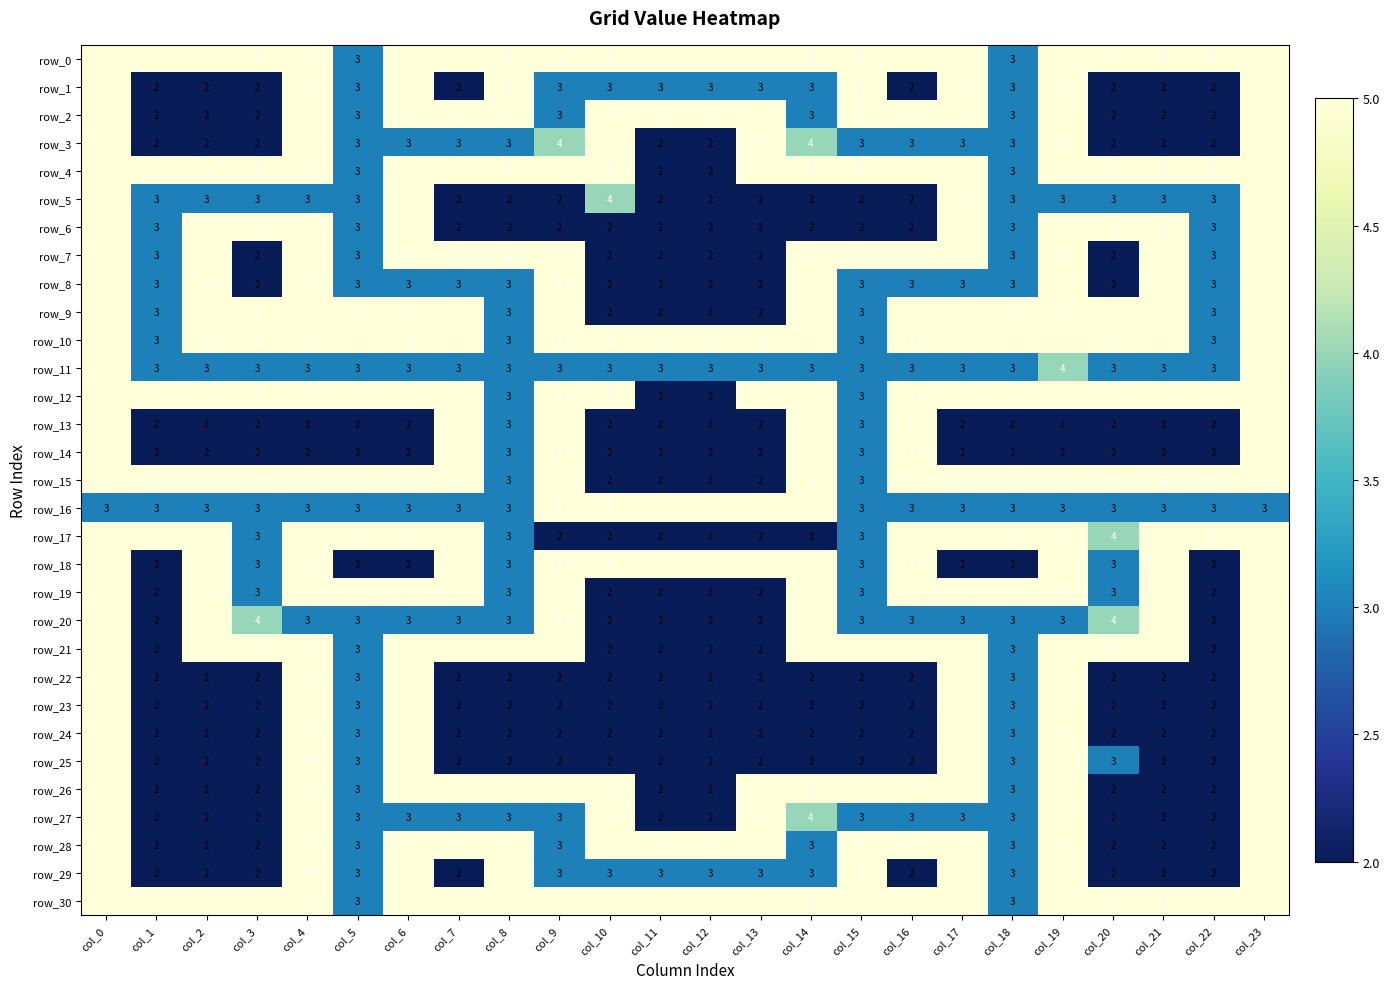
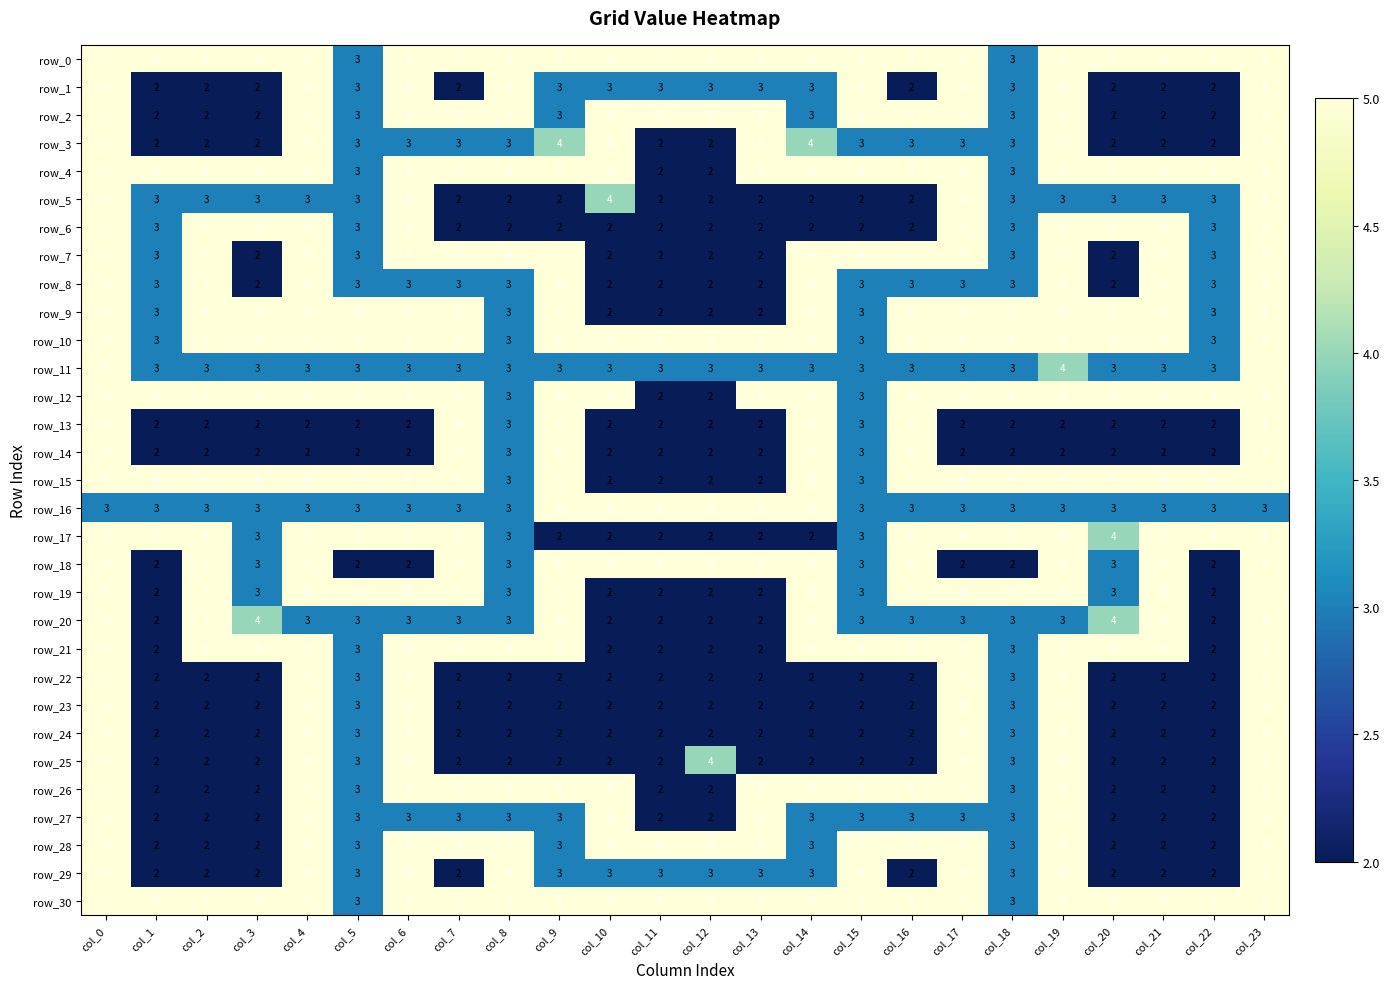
  {
    "row_25": {
      "col_1": 2,
      "col_2": 2,
      "col_3": 2,
      "col_5": 3,
      "col_7": 2,
      "col_8": 2,
      "col_9": 2,
      "col_10": 2,
      "col_11": 2,
-     "col_12": 2,
+     "col_12": 4,
      "col_13": 2,
      "col_14": 2,
      "col_15": 2,
      "col_16": 2,
      "col_18": 3,
-     "col_20": 3,
+     "col_20": 2,
      "col_21": 2,
      "col_22": 2
    },
    "row_27": {
      "col_1": 2,
      "col_2": 2,
      "col_3": 2,
      "col_5": 3,
      "col_6": 3,
      "col_7": 3,
      "col_8": 3,
      "col_9": 3,
      "col_11": 2,
      "col_12": 2,
-     "col_14": 4,
+     "col_14": 3,
      "col_15": 3,
      "col_16": 3,
      "col_17": 3,
      "col_18": 3,
      "col_20": 2,
      "col_21": 2,
      "col_22": 2
    }
  }
